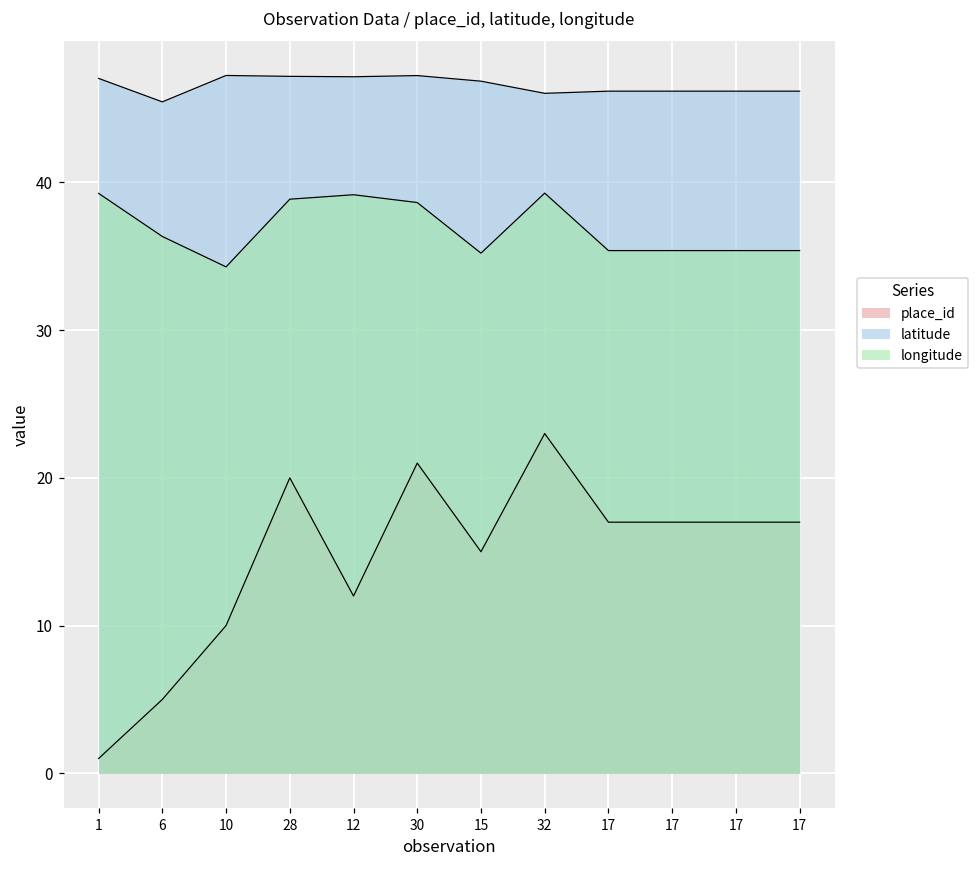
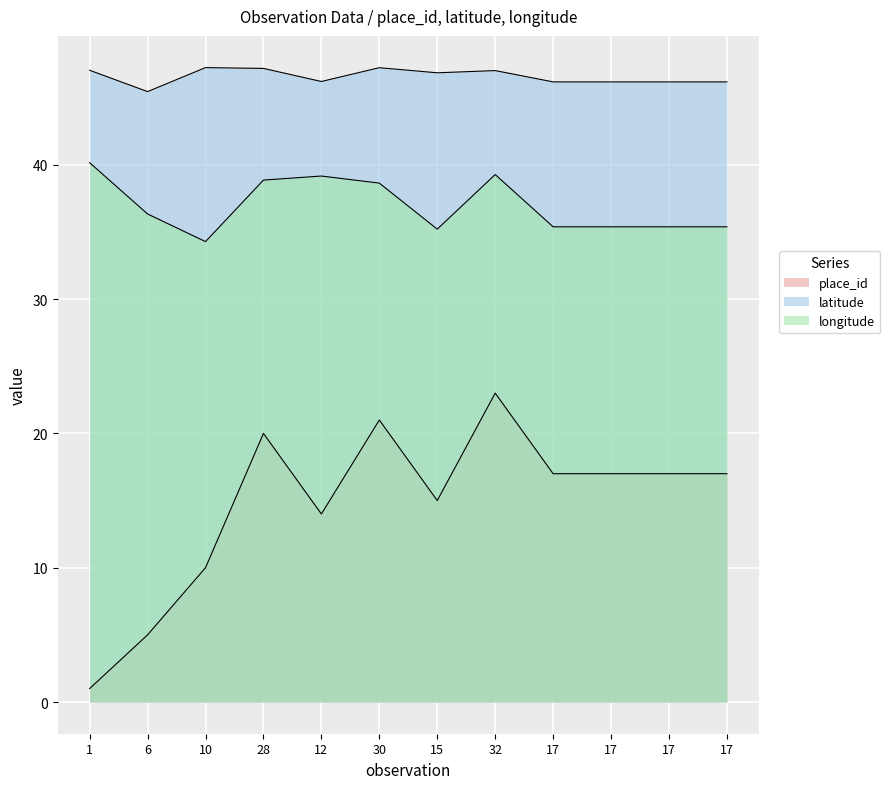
  {
    "place_id": {
      "1": 1,
      "6": 5,
      "10": 10,
      "28": 20,
-     "12": 12,
+     "12": 14,
      "30": 21,
      "15": 15,
      "32": 23
    },
    "latitude": {
      "1": 47.0,
      "6": 45.5,
      "10": 47.2,
      "28": 47.2,
-     "12": 47.2,
+     "12": 46.2,
      "30": 47.2,
      "15": 46.9,
-     "32": 46.0
+     "32": 47.0
    },
    "longitude": {
-     "1": 39.3,
+     "1": 40.2,
      "6": 36.3,
      "10": 34.3,
      "28": 38.9,
      "12": 39.2,
      "30": 38.6,
      "15": 35.2,
      "32": 39.3
    }
  }
